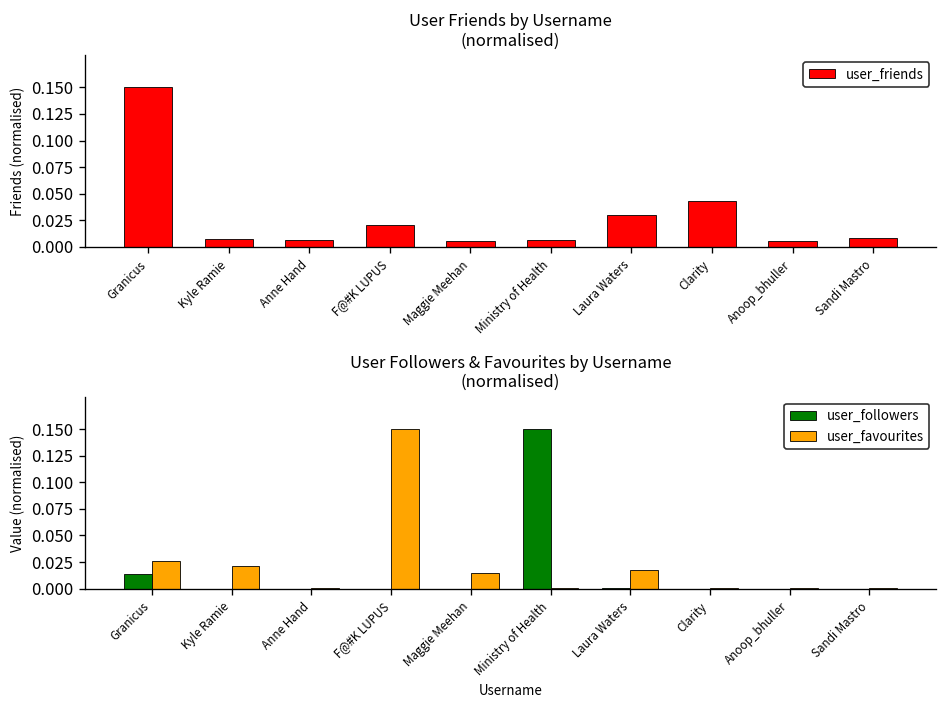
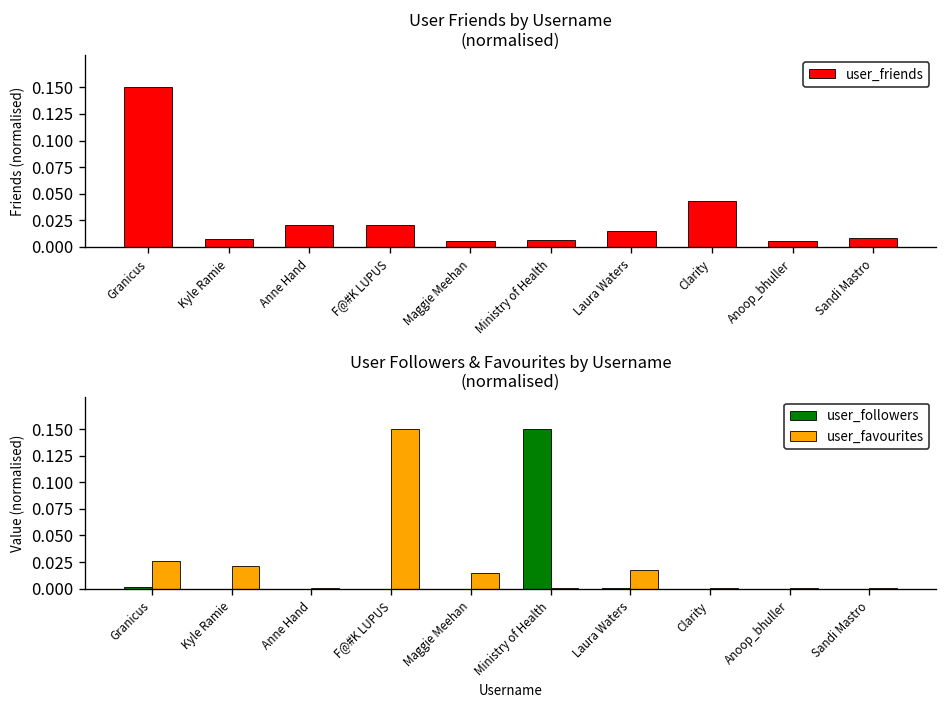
  {
    "User Friends by Username (normalised)": {
      "Granicus": 0.15,
      "Kyle Ramie": 0.01,
-     "Anne Hand": 0.01,
+     "Anne Hand": 0.02,
      "F@#K LUPUS": 0.02,
      "Maggie Meehan": 0.01,
      "Ministry of Health": 0.01,
-     "Laura Waters": 0.03,
+     "Laura Waters": 0.02,
      "Clarity": 0.04,
      "Anoop_bhuller": 0.01,
      "Sandi Mastro": 0.01
    },
    "User Followers & Favourites by Username (normalised)": {
      "user_followers": {
-       "Granicus": 0.01,
+       "Granicus": 0.00,
        "Ministry of Health": 0.15
      },
      "user_favourites": {
        "Granicus": 0.03,
        "Kyle Ramie": 0.02,
        "F@#K LUPUS": 0.15,
        "Maggie Meehan": 0.01,
        "Laura Waters": 0.02
      }
    }
  }
